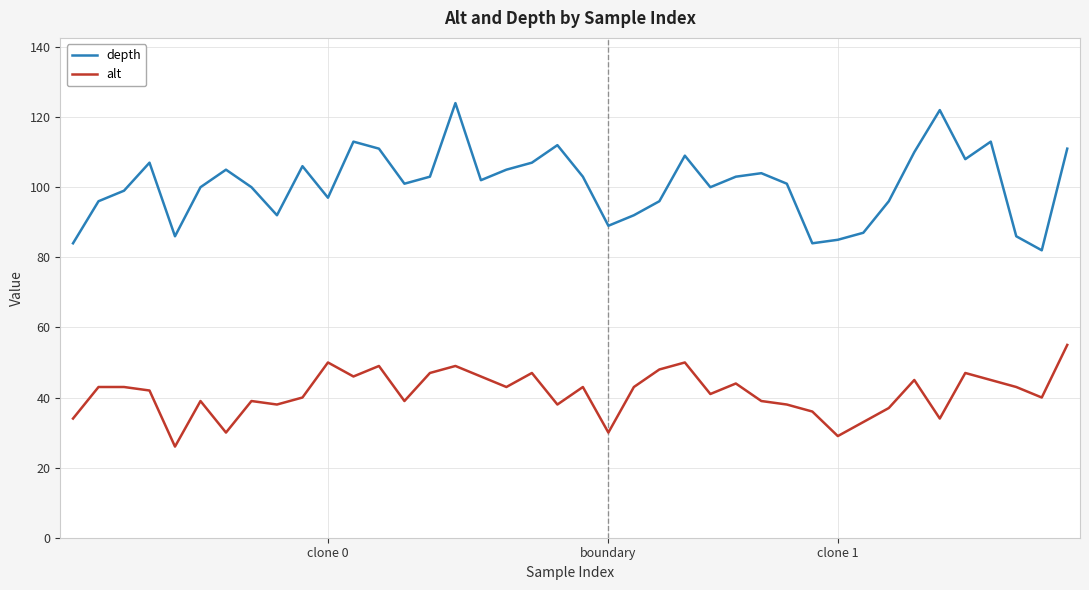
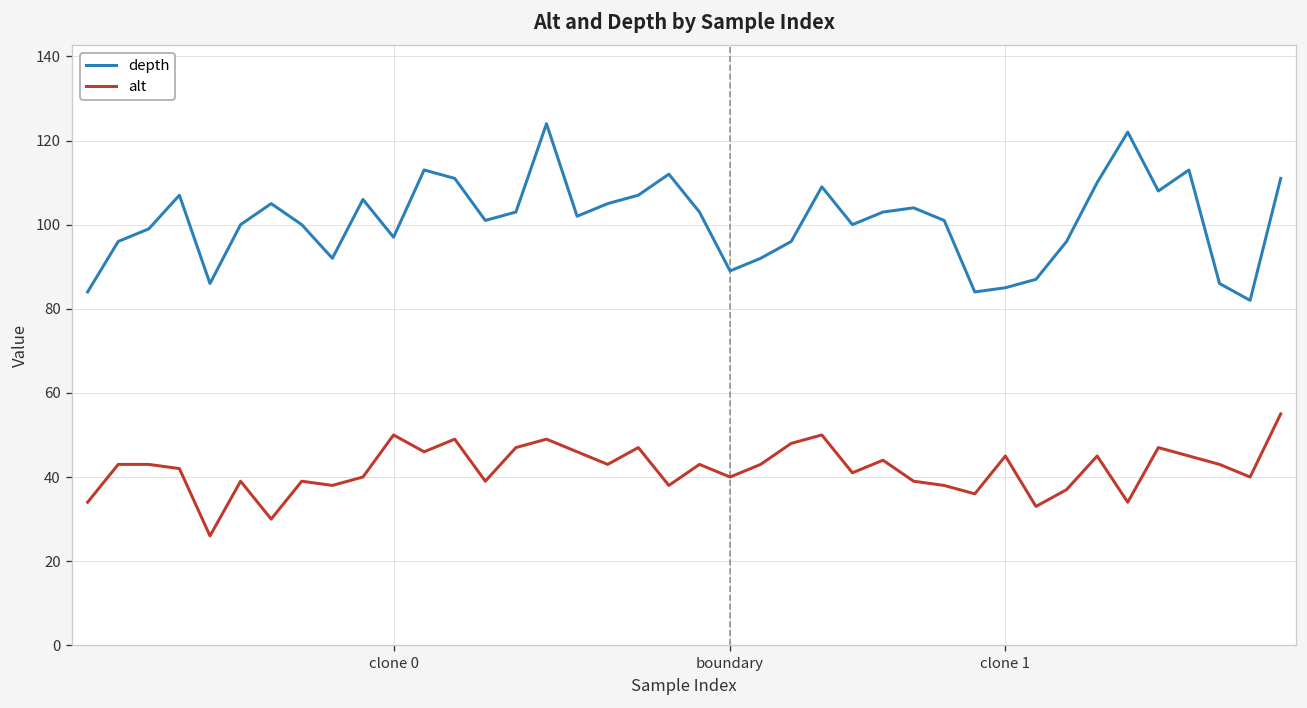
  {
    "depth": {
      "clone 0": 97,
      "boundary": 89,
      "clone 1": 85
    },
    "alt": {
      "clone 0": 50,
-     "boundary": 30,
-     "clone 1": 29
+     "boundary": 40,
+     "clone 1": 45
    }
  }
